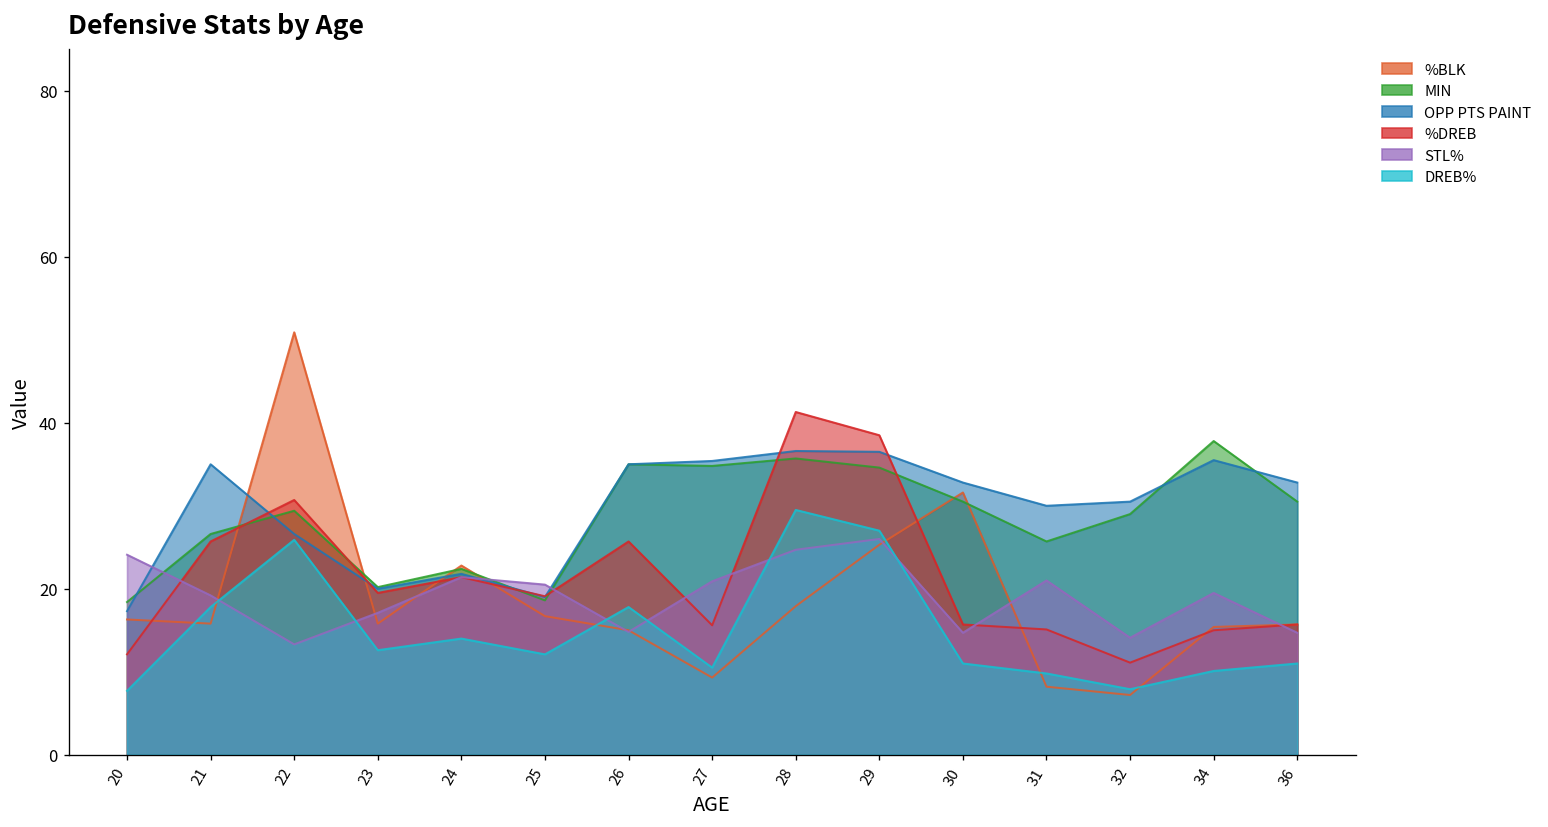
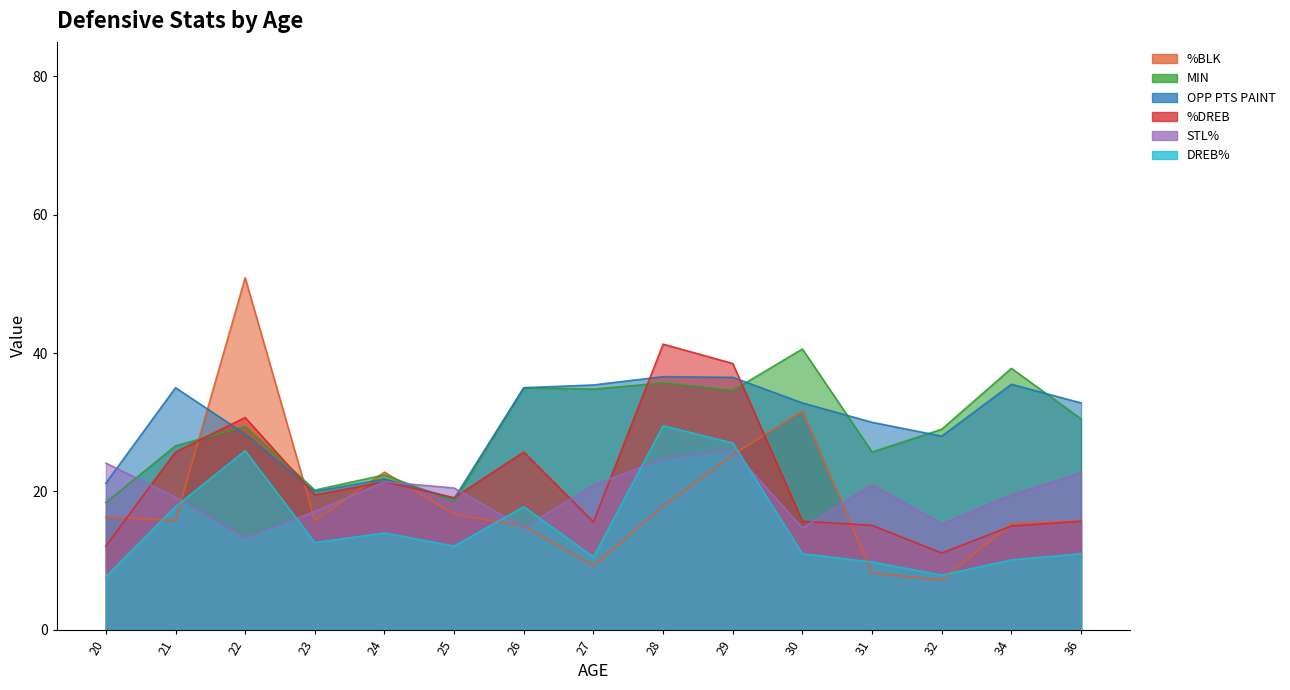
  {
    "MIN": {
      "20": 18,
      "21": 27,
      "22": 29,
      "24": 22,
      "25": 19,
      "27": 35,
      "28": 36,
      "29": 35,
-     "30": 31,
+     "30": 41,
      "31": 26,
      "32": 29,
      "34": 38,
      "36": 31
    },
    "OPP PTS PAINT": {
-     "20": 17,
+     "20": 21,
      "21": 35,
-     "22": 27,
+     "22": 28,
      "24": 22,
      "27": 35,
      "28": 37,
      "29": 37,
      "30": 33,
      "31": 30,
-     "32": 31,
+     "32": 28,
      "34": 36,
      "36": 33
    },
    "STL%": {
      "20": 24,
      "21": 19,
      "22": 13,
      "23": 17,
      "25": 21,
      "27": 21,
      "28": 25,
      "29": 26,
      "30": 15,
      "31": 21,
-     "32": 14,
+     "32": 15,
      "34": 20,
-     "36": 15
+     "36": 23
    },
    "DREB%": {
      "20": 8,
      "21": 18,
      "22": 26,
      "23": 13,
      "24": 14,
      "25": 12,
      "26": 18,
      "27": 11,
      "28": 30,
      "29": 27,
      "30": 11,
      "31": 10,
      "32": 8,
      "34": 10,
      "36": 11
    }
  }
